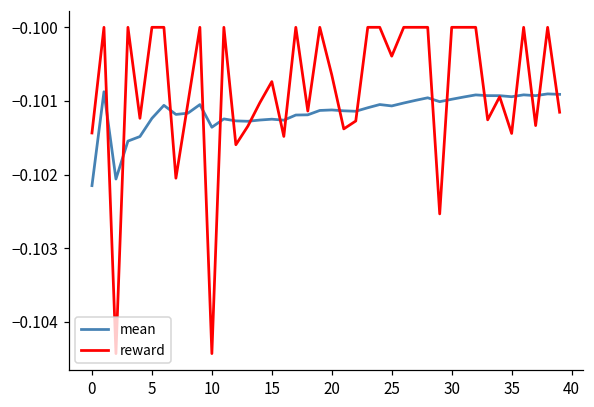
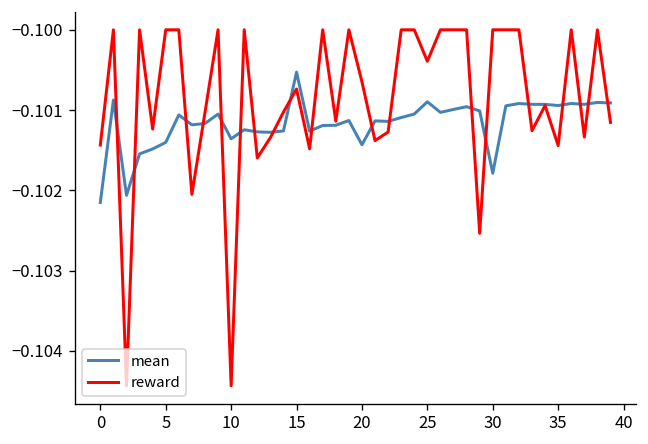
  {
    "mean": {
      "0": -0.1022,
-     "5": -0.1012,
+     "5": -0.1014,
      "10": -0.1014,
-     "15": -0.1012,
-     "20": -0.1011,
-     "25": -0.1011,
-     "30": -0.1010,
+     "15": -0.1005,
+     "20": -0.1014,
+     "25": -0.1009,
+     "30": -0.1018,
      "35": -0.1009
    },
    "reward": {
      "0": -0.1014,
      "5": -0.1000,
      "10": -0.1044,
      "15": -0.1007,
      "20": -0.1006,
      "25": -0.1004,
      "30": -0.1000,
      "35": -0.1014
    }
  }
